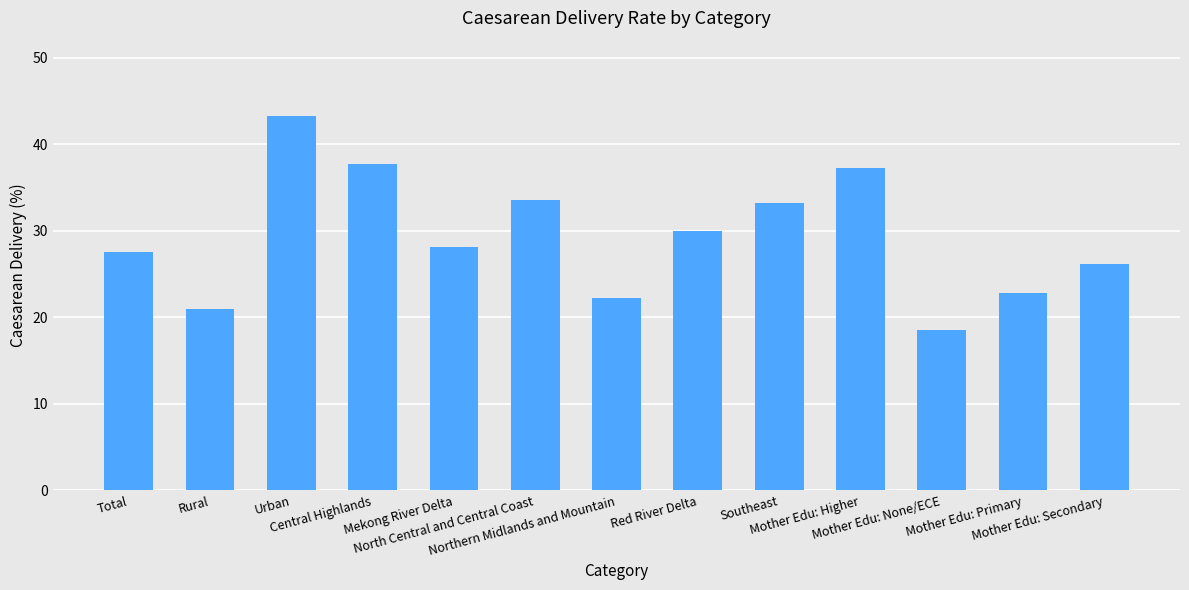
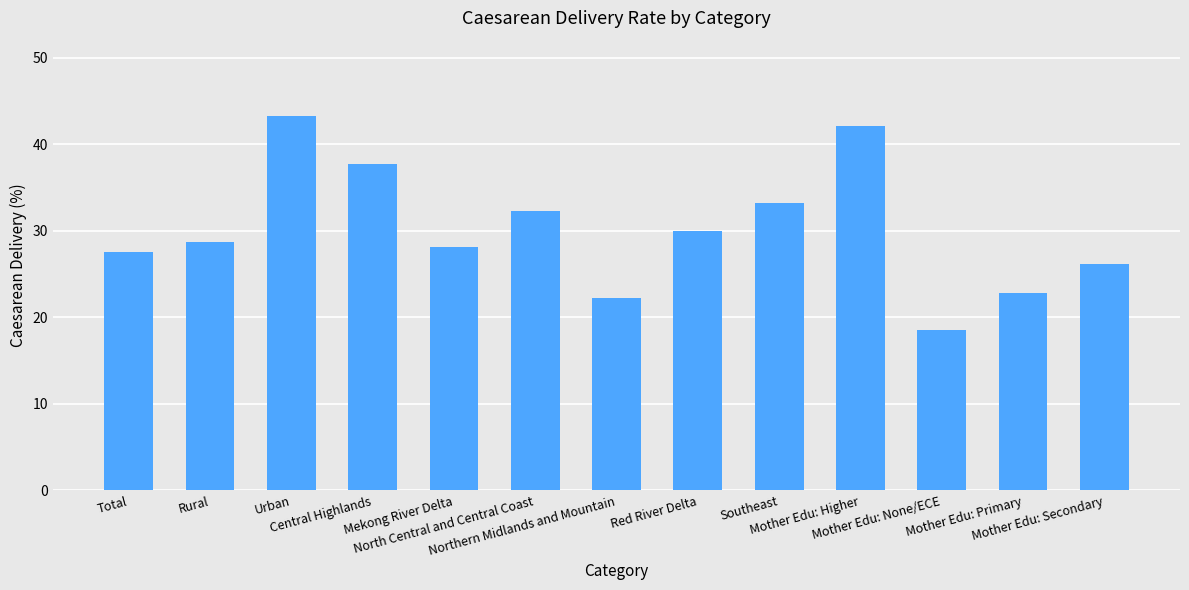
  {
    "Total": 28,
-   "Rural": 21,
+   "Rural": 29,
    "Urban": 43,
    "Central Highlands": 38,
    "Mekong River Delta": 28,
-   "North Central and Central Coast": 34,
+   "North Central and Central Coast": 32,
    "Northern Midlands and Mountain": 22,
    "Red River Delta": 30,
    "Southeast": 33,
-   "Mother Edu: Higher": 37,
+   "Mother Edu: Higher": 42,
    "Mother Edu: None/ECE": 19,
    "Mother Edu: Primary": 23,
    "Mother Edu: Secondary": 26
  }
